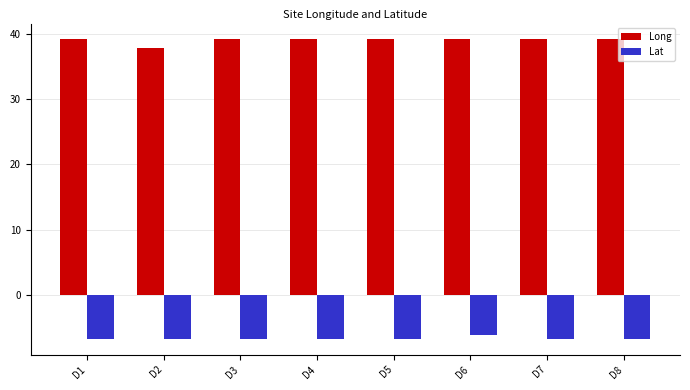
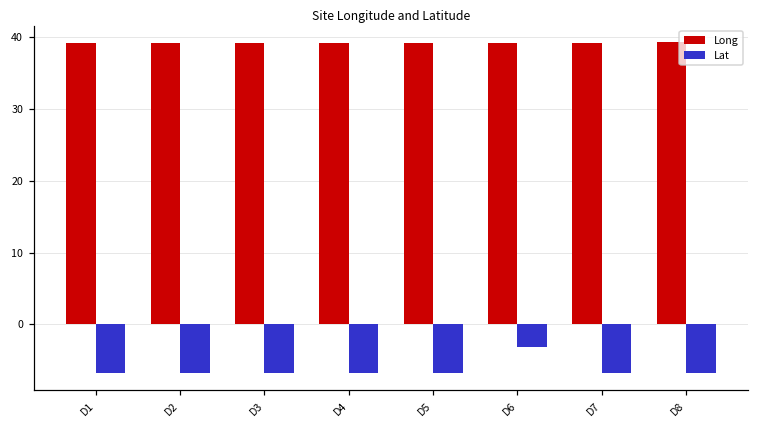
  {
    "Long": {
      "D1": 39,
-     "D2": 38,
+     "D2": 39,
      "D3": 39,
      "D4": 39,
      "D5": 39,
      "D6": 39,
      "D7": 39,
      "D8": 39
    },
    "Lat": {
      "D1": -7,
      "D2": -7,
      "D3": -7,
      "D4": -7,
      "D5": -7,
-     "D6": -6,
+     "D6": -3,
      "D7": -7,
      "D8": -7
    }
  }
